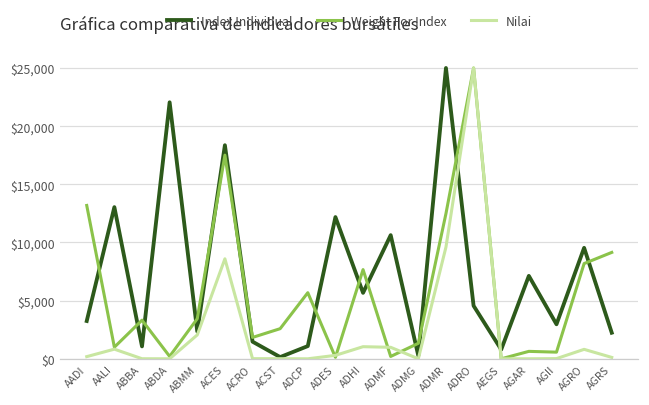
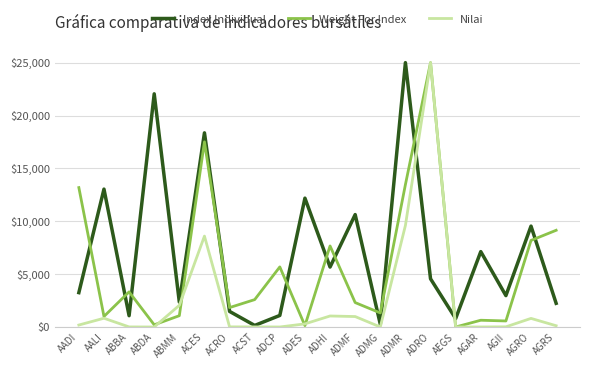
  {
    "Index Individual": {
      "AADI": "$3,300",
      "AALI": "$13,000",
      "ABBA": "$1,100",
      "ABDA": "$22,100",
      "ABMM": "$2,300",
      "ACES": "$18,400",
      "ACRO": "$1,500",
      "ADCP": "$1,100",
      "ADES": "$12,200",
      "ADHI": "$5,700",
      "ADMF": "$10,600",
      "ADMG": "$300",
      "ADMR": "$25,000",
      "ADRO": "$4,600",
      "AEGS": "$800",
      "AGAR": "$7,100",
      "AGII": "$3,000",
      "AGRO": "$9,500",
      "AGRS": "$2,200"
    },
    "Weight For Index": {
      "AADI": "$13,200",
      "ABBA": "$3,300",
-     "ABMM": "$3,400",
+     "ABMM": "$1,100",
      "ACES": "$17,500",
      "ACRO": "$1,800",
      "ACST": "$2,600",
      "ADCP": "$5,700",
      "ADHI": "$7,700",
-     "ADMF": "$200",
+     "ADMF": "$2,300",
      "ADMG": "$1,300",
-     "ADMR": "$12,500",
+     "ADMR": "$13,500",
      "AGAR": "$600",
      "AGII": "$600",
      "AGRO": "$8,200",
      "AGRS": "$9,100"
    },
    "Nilai": {
      "AADI": "$200",
      "ABBA": "$0",
      "ABMM": "$2,100",
      "ACES": "$8,600",
      "ACRO": "$0",
      "ADCP": "$0",
      "ADHI": "$1,000",
      "ADMF": "$1,000",
      "ADMG": "$0",
      "ADMR": "$9,600",
      "AGAR": "$0",
      "AGII": "$0",
      "AGRO": "$800",
      "AGRS": "$100"
    }
  }
